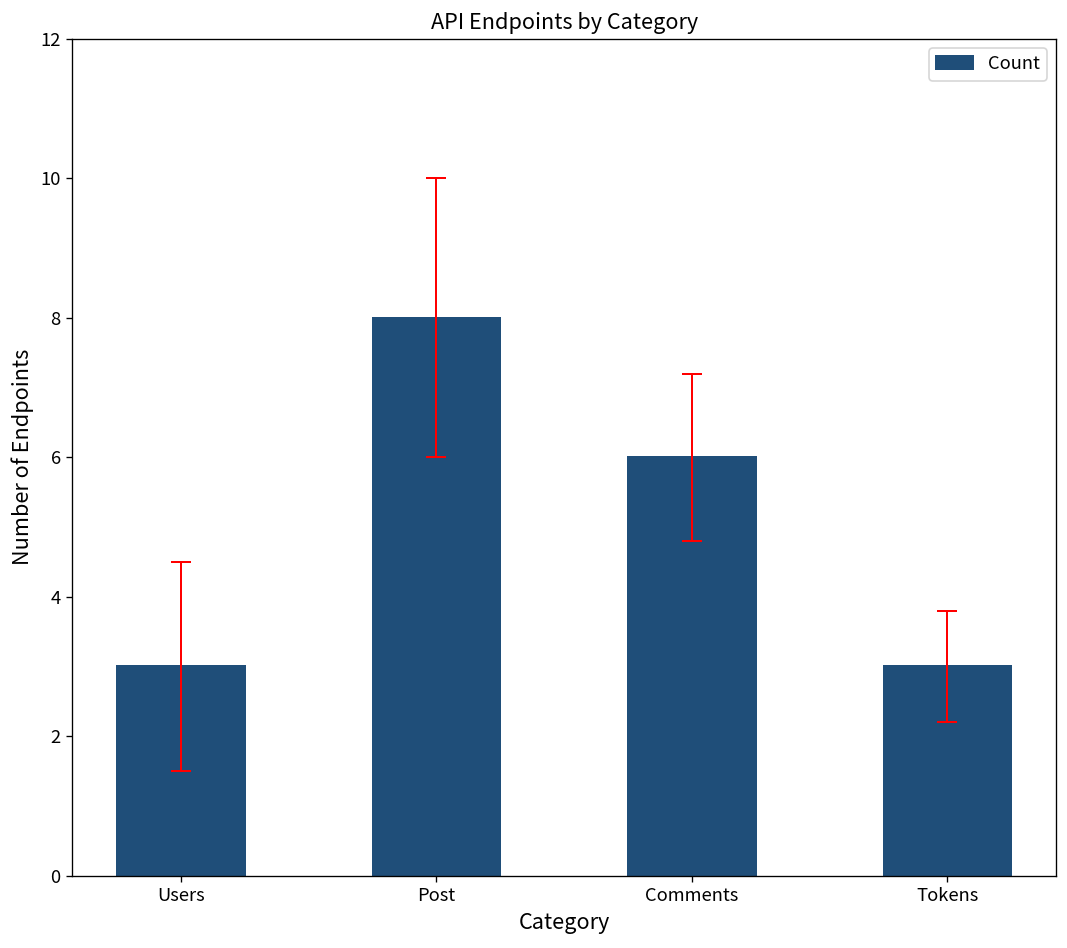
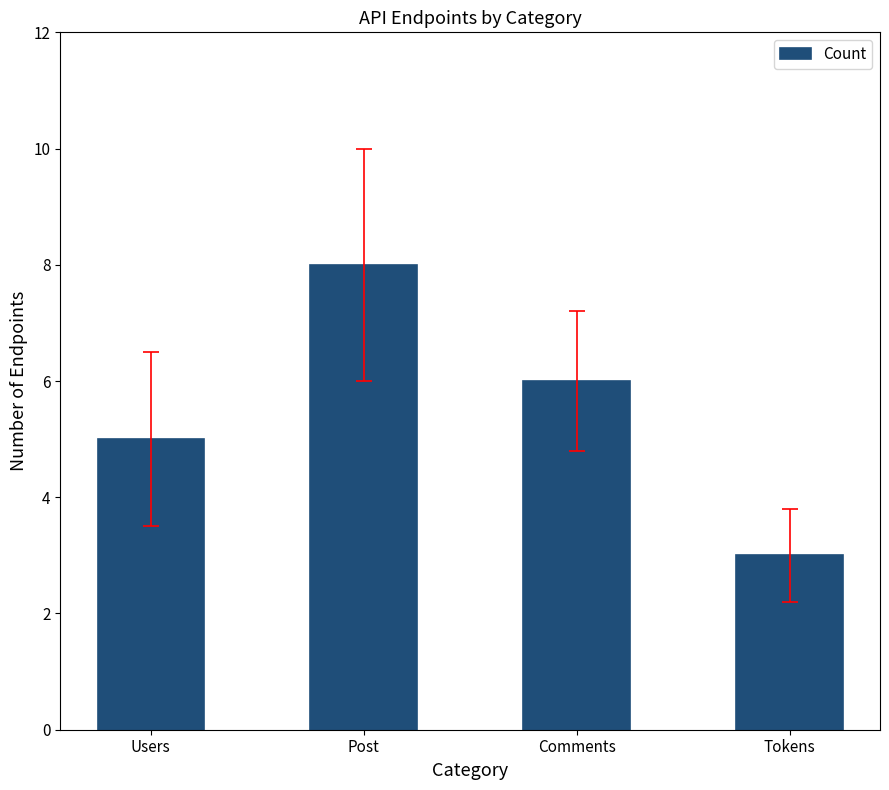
  {
    "Count": {
-     "Users": 3,
+     "Users": 5,
      "Post": 8,
      "Comments": 6,
      "Tokens": 3
    }
  }
